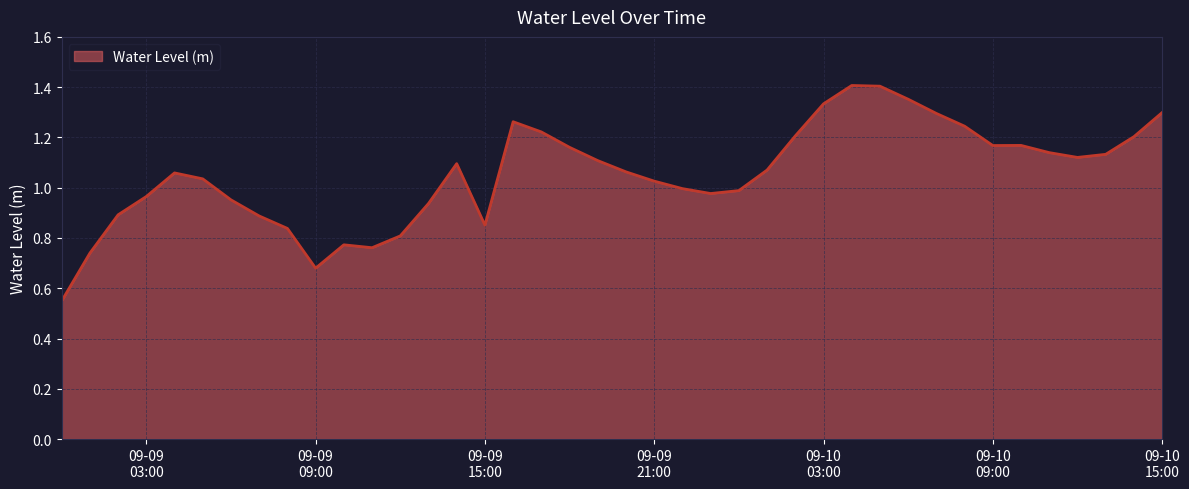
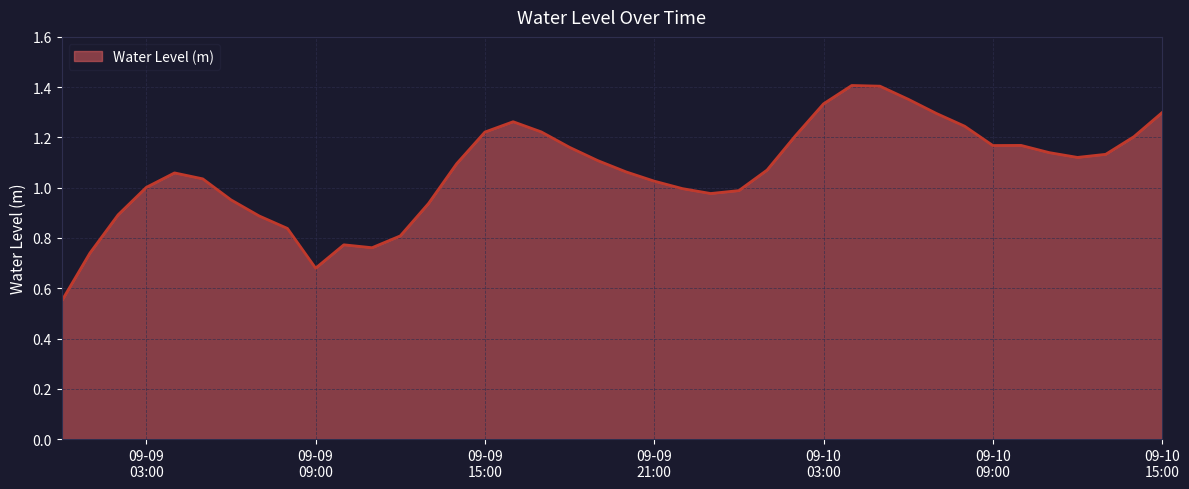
  {
-   "09-09 03:00": 0.96,
+   "09-09 03:00": 1.00,
    "09-09 09:00": 0.68,
-   "09-09 15:00": 0.85,
+   "09-09 15:00": 1.22,
    "09-09 21:00": 1.03,
    "09-10 03:00": 1.33,
    "09-10 09:00": 1.17,
    "09-10 15:00": 1.30
  }
